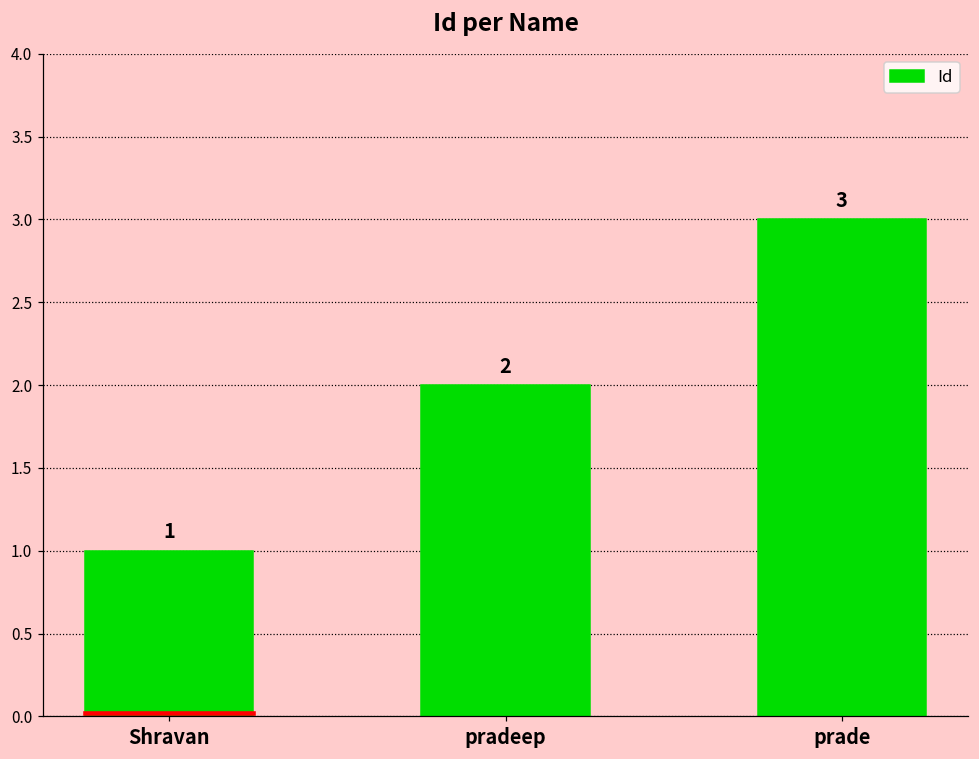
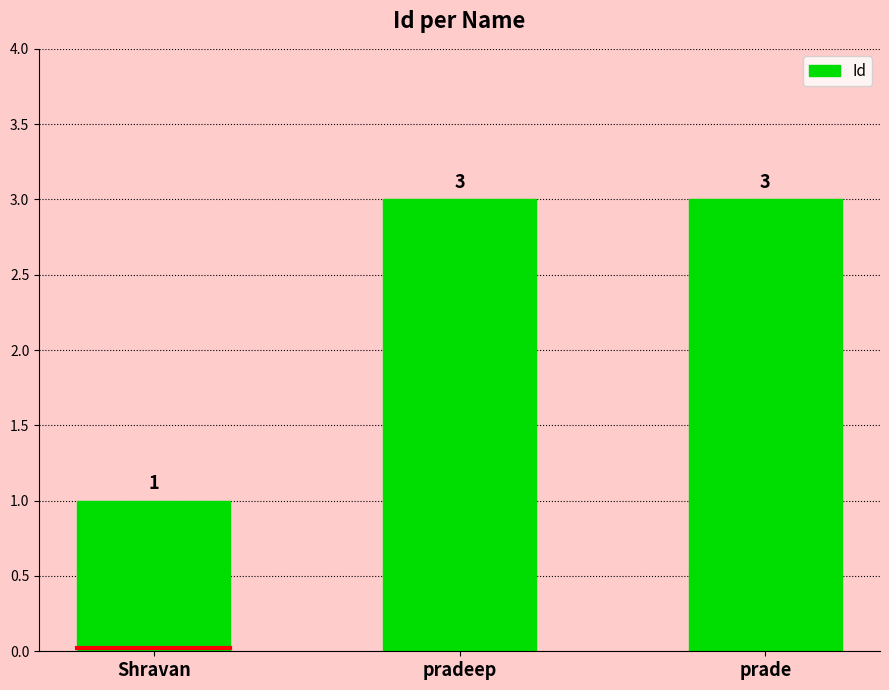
  {
    "Id": {
      "Shravan": 1,
-     "pradeep": 2,
+     "pradeep": 3,
      "prade": 3
    }
  }
